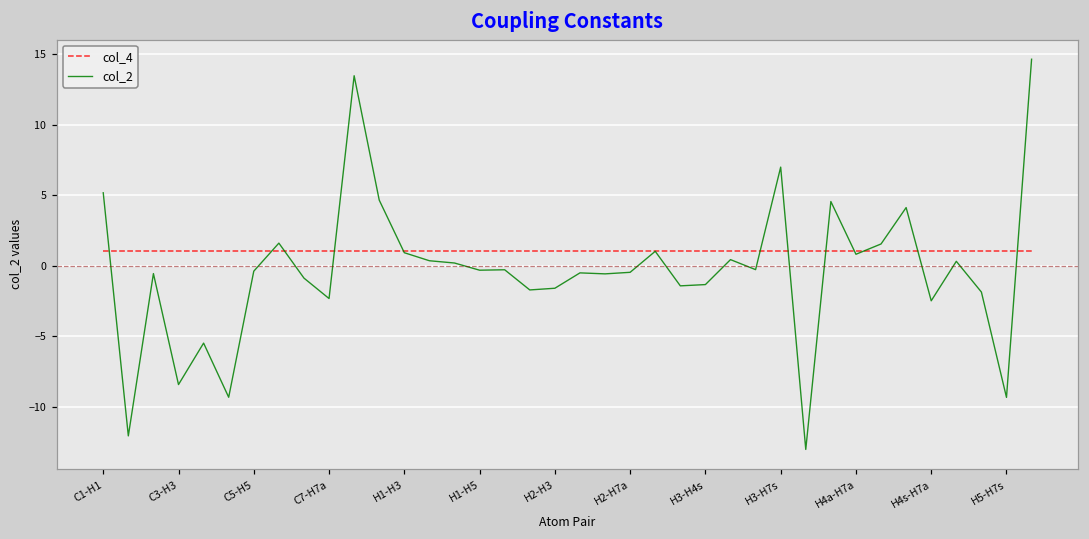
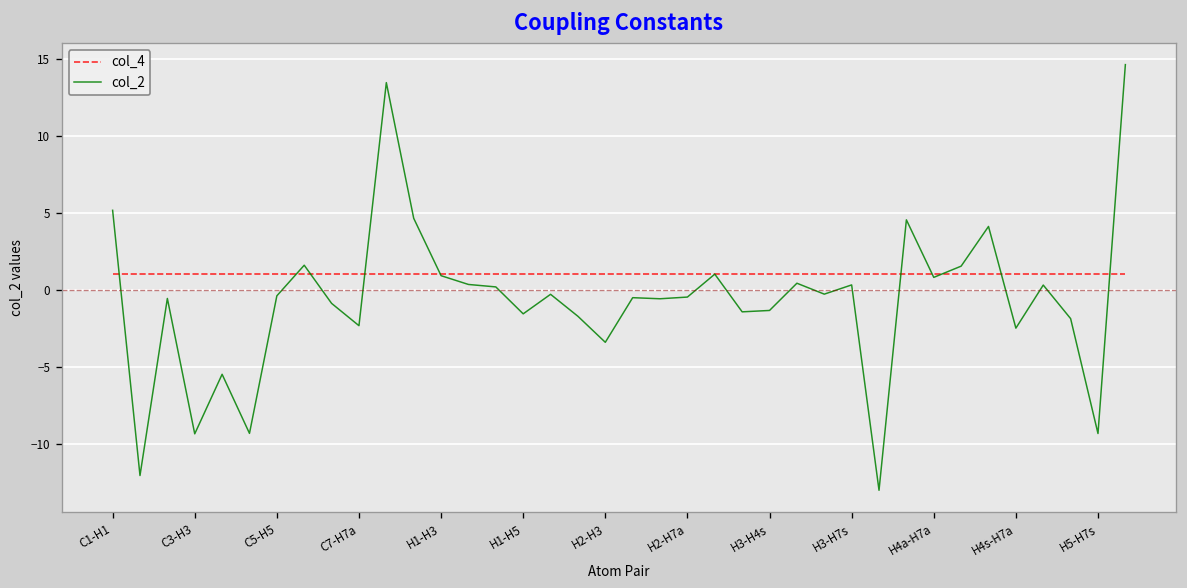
  {
    "col_4": {
      "C1-H1": 1.0,
      "C3-H3": 1.0,
      "C5-H5": 1.0,
      "C7-H7a": 1.0,
      "H1-H5": 1.0,
      "H2-H3": 1.0,
      "H2-H7a": 1.0,
      "H3-H4s": 1.0,
      "H3-H7s": 1.0,
      "H4s-H7a": 1.0,
      "H5-H7s": 1.0
    },
    "col_2": {
      "C1-H1": 5.2,
-     "C3-H3": -8.4,
+     "C3-H3": -9.4,
      "C5-H5": -0.4,
      "C7-H7a": -2.3,
-     "H1-H5": -0.3,
-     "H2-H3": -1.6,
+     "H1-H5": -1.6,
+     "H2-H3": -3.4,
      "H2-H7a": -0.5,
      "H3-H4s": -1.4,
-     "H3-H7s": 7.0,
+     "H3-H7s": 0.3,
      "H4s-H7a": -2.5,
      "H5-H7s": -9.4
    }
  }
